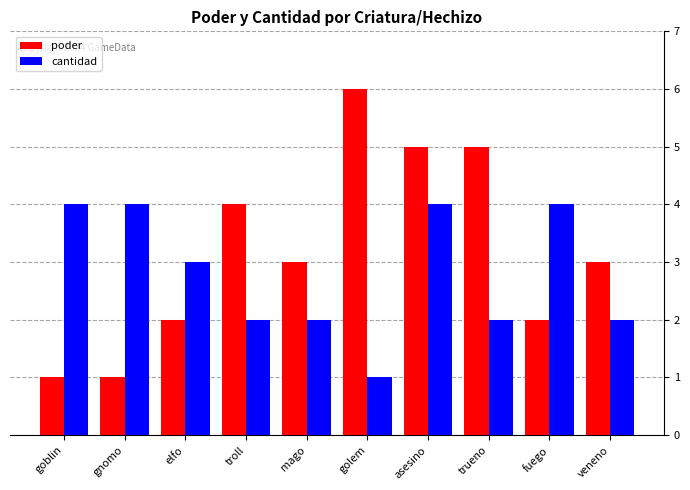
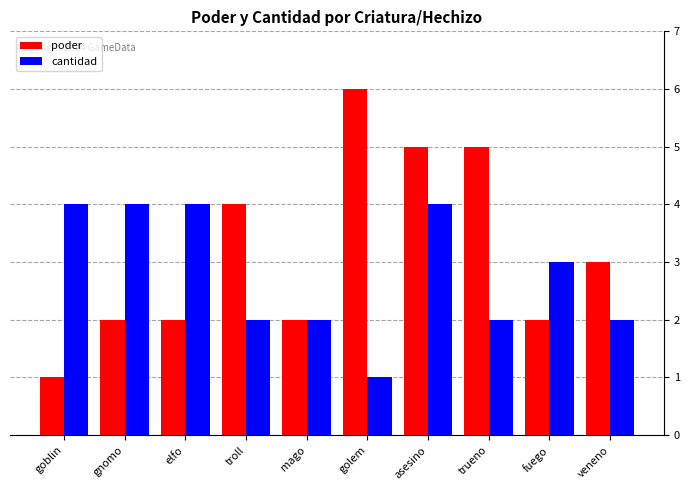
  {
    "poder": {
      "goblin": 1,
-     "gnomo": 1,
+     "gnomo": 2,
      "elfo": 2,
      "troll": 4,
-     "mago": 3,
+     "mago": 2,
      "golem": 6,
      "asesino": 5,
      "trueno": 5,
      "fuego": 2,
      "veneno": 3
    },
    "cantidad": {
      "goblin": 4,
      "gnomo": 4,
-     "elfo": 3,
+     "elfo": 4,
      "troll": 2,
      "mago": 2,
      "golem": 1,
      "asesino": 4,
      "trueno": 2,
-     "fuego": 4,
+     "fuego": 3,
      "veneno": 2
    }
  }
